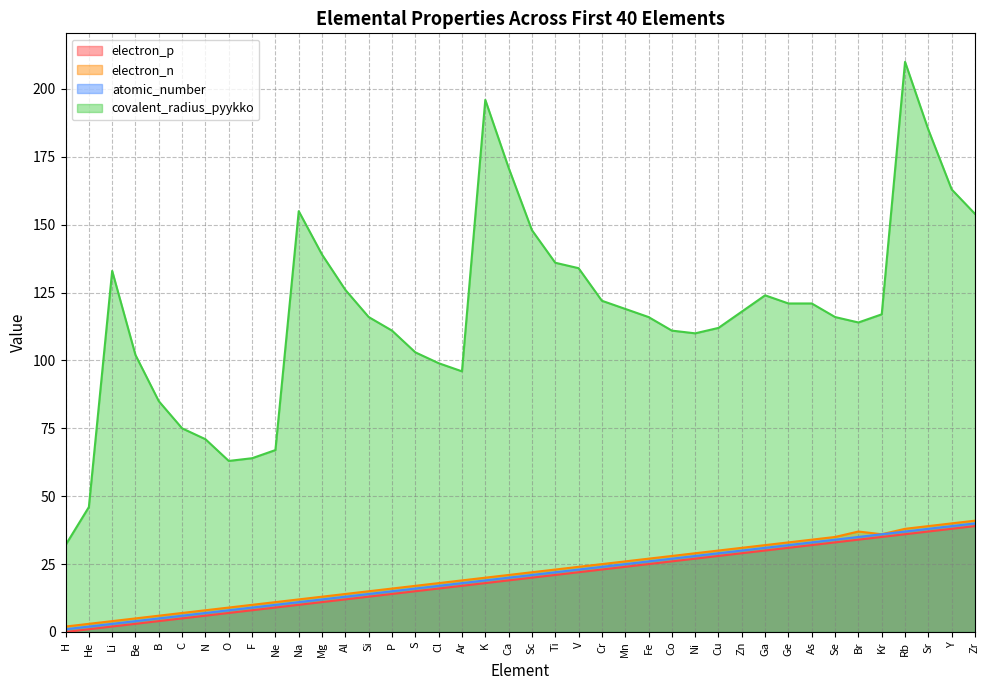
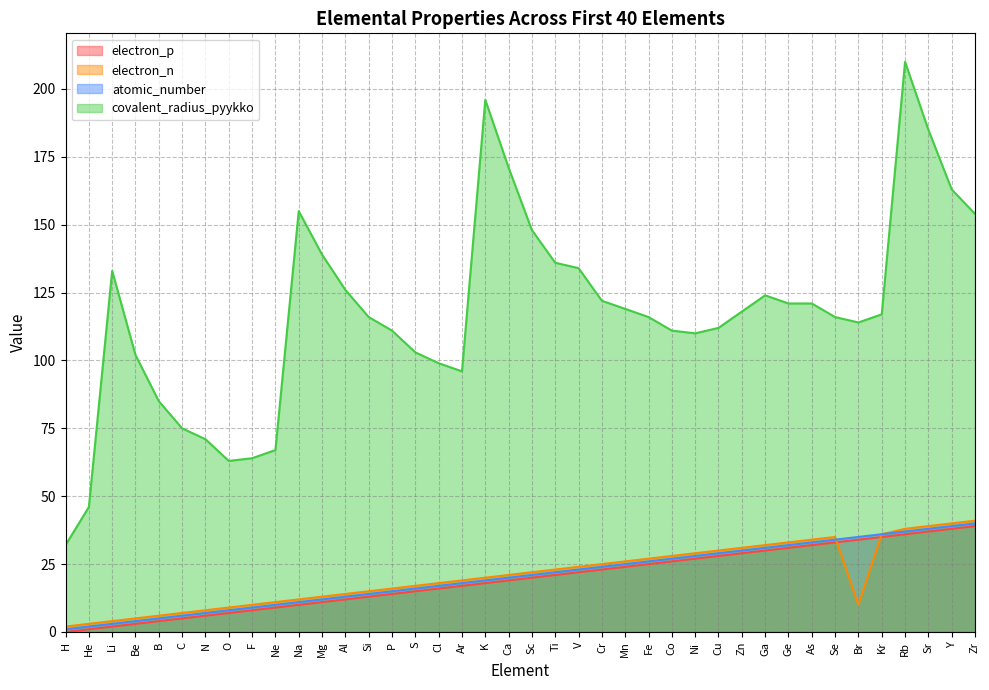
  {
    "electron_p": {
      "H": 0,
      "He": 1,
      "Li": 2,
      "Be": 3,
      "B": 4,
      "C": 5,
      "N": 6,
      "O": 7,
      "F": 8,
      "Ne": 9,
      "Na": 10,
      "Mg": 11,
      "Al": 12,
      "Si": 13,
      "P": 14,
      "S": 15,
      "Cl": 16,
      "Ar": 17,
      "K": 18,
      "Ca": 19,
      "Sc": 20,
      "Ti": 21,
      "V": 22,
      "Cr": 23,
      "Mn": 24,
      "Fe": 25,
      "Co": 26,
      "Ni": 27,
      "Cu": 28,
      "Zn": 29,
      "Ga": 30,
      "Ge": 31,
      "As": 32,
      "Se": 33,
      "Br": 34,
      "Kr": 35,
      "Rb": 36,
      "Sr": 37,
      "Y": 38,
      "Zr": 39
    },
    "electron_n": {
      "H": 2,
      "He": 3,
      "Li": 4,
      "Be": 5,
      "B": 6,
      "C": 7,
      "N": 8,
      "O": 9,
      "F": 10,
      "Ne": 11,
      "Na": 12,
      "Mg": 13,
      "Al": 14,
      "Si": 15,
      "P": 16,
      "S": 17,
      "Cl": 18,
      "Ar": 19,
      "K": 20,
      "Ca": 21,
      "Sc": 22,
      "Ti": 23,
      "V": 24,
      "Cr": 25,
      "Mn": 26,
      "Fe": 27,
      "Co": 28,
      "Ni": 29,
      "Cu": 30,
      "Zn": 31,
      "Ga": 32,
      "Ge": 33,
      "As": 34,
      "Se": 35,
-     "Br": 37,
+     "Br": 10,
      "Rb": 38,
      "Sr": 39,
      "Y": 40,
      "Zr": 41
    },
    "atomic_number": {
      "H": 1,
      "He": 2,
      "Li": 3,
      "Be": 4,
      "B": 5,
      "C": 6,
      "N": 7,
      "O": 8,
      "F": 9,
      "Ne": 10,
      "Na": 11,
      "Mg": 12,
      "Al": 13,
      "Si": 14,
      "P": 15,
      "S": 16,
      "Cl": 17,
      "Ar": 18,
      "K": 19,
      "Ca": 20,
      "Sc": 21,
      "Ti": 22,
      "V": 23,
      "Cr": 24,
      "Mn": 25,
      "Fe": 26,
      "Co": 27,
      "Ni": 28,
      "Cu": 29,
      "Zn": 30,
      "Ga": 31,
      "Ge": 32,
      "As": 33,
      "Se": 34,
      "Br": 35,
      "Rb": 37,
      "Sr": 38,
      "Y": 39,
      "Zr": 40
    },
    "covalent_radius_pyykko": {
      "H": 32,
      "He": 46,
      "Li": 133,
      "Be": 102,
      "B": 85,
      "C": 75,
      "N": 71,
      "O": 63,
      "F": 64,
      "Ne": 67,
      "Na": 155,
      "Mg": 139,
      "Al": 126,
      "Si": 116,
      "P": 111,
      "S": 103,
      "Cl": 99,
      "Ar": 96,
      "K": 196,
      "Ca": 171,
      "Sc": 148,
      "Ti": 136,
      "V": 134,
      "Cr": 122,
      "Mn": 119,
      "Fe": 116,
      "Co": 111,
      "Ni": 110,
      "Cu": 112,
      "Zn": 118,
      "Ga": 124,
      "Ge": 121,
      "As": 121,
      "Se": 116,
      "Br": 114,
      "Kr": 117,
      "Rb": 210,
      "Sr": 185,
      "Y": 163,
      "Zr": 154
    }
  }
